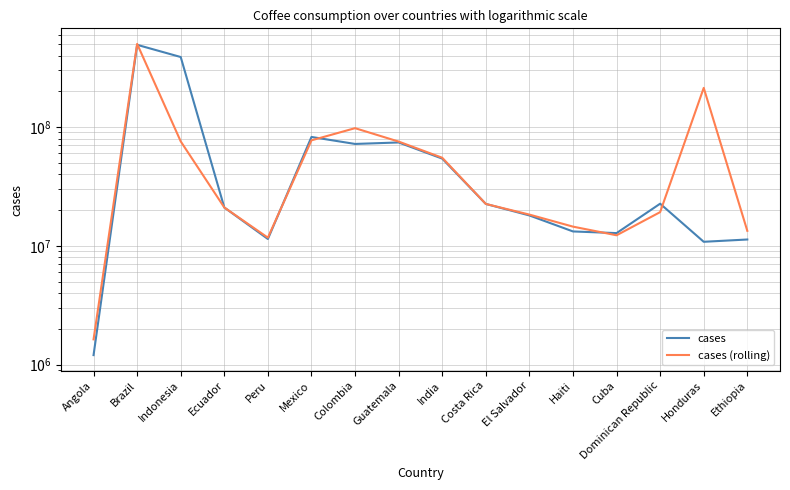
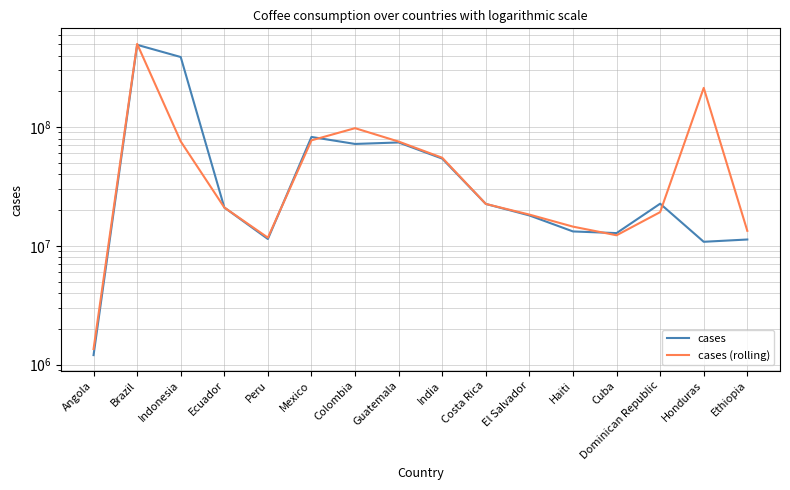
  {
    "cases": {
      "Angola": 1200000,
      "Indonesia": 390000000,
      "Mexico": 80000000,
      "Colombia": 70000000,
      "Haiti": 13000000,
      "Dominican Republic": 23000000,
      "Honduras": 11000000,
      "Ethiopia": 11000000
    },
    "cases (rolling)": {
-     "Angola": 1600000,
+     "Angola": 1400000,
      "Indonesia": 80000000,
      "Mexico": 80000000,
      "Colombia": 100000000,
      "Haiti": 14000000,
      "Dominican Republic": 19000000,
      "Honduras": 210000000,
      "Ethiopia": 13000000
    }
  }
